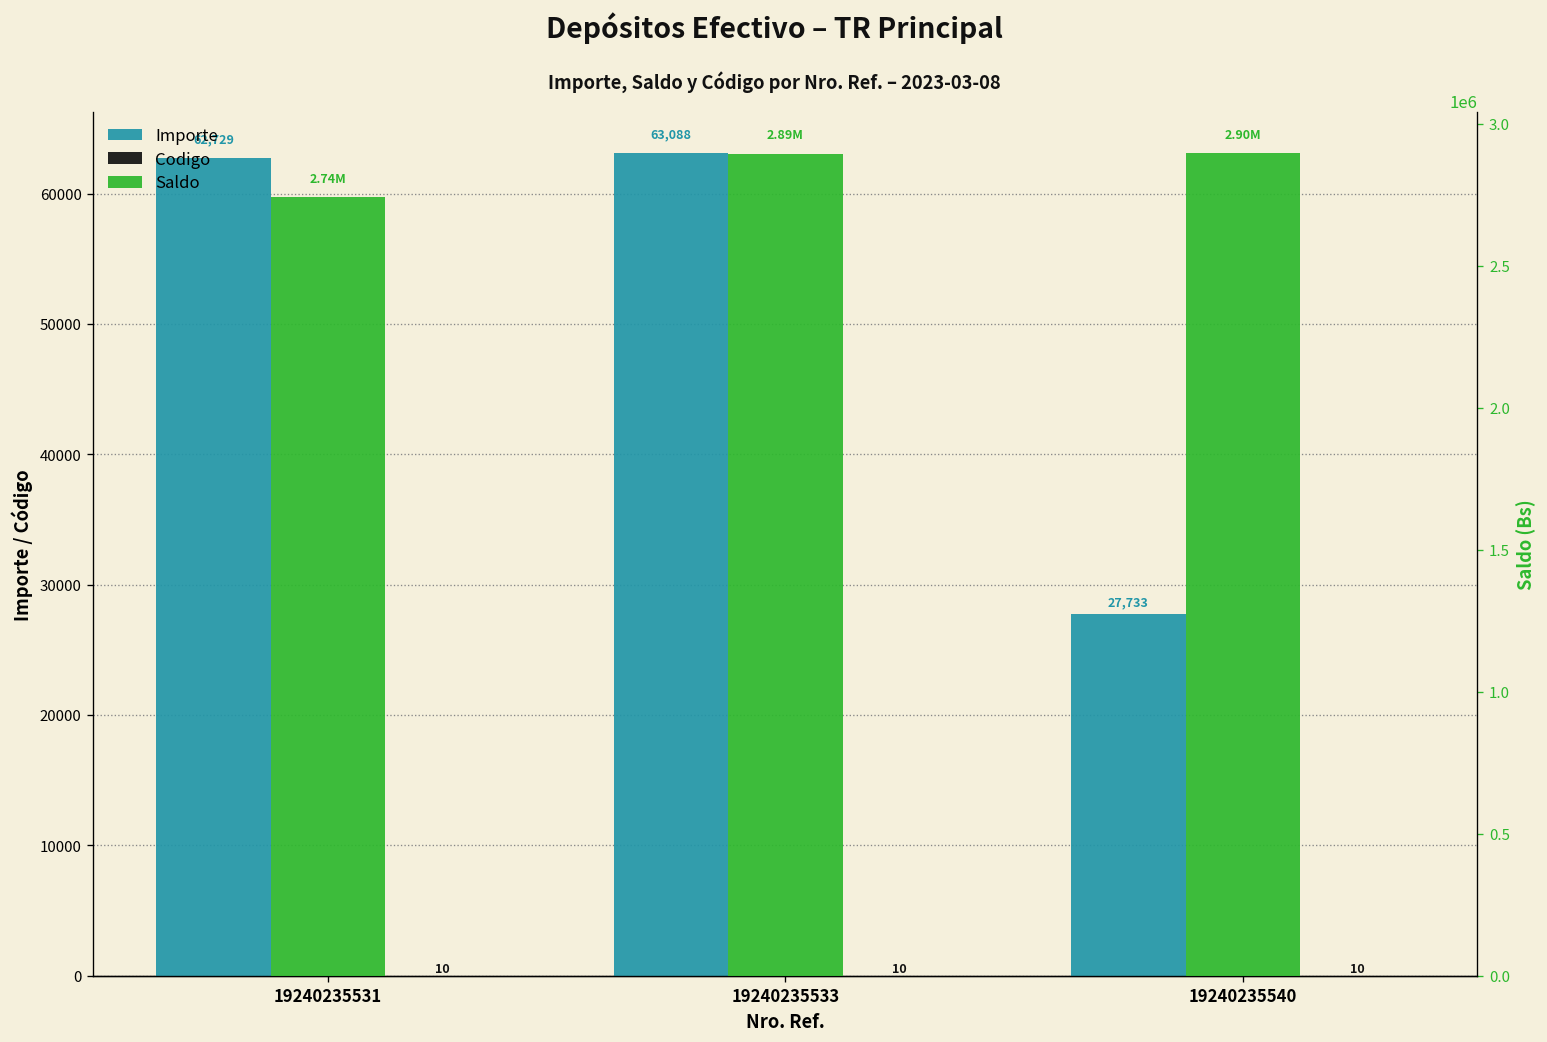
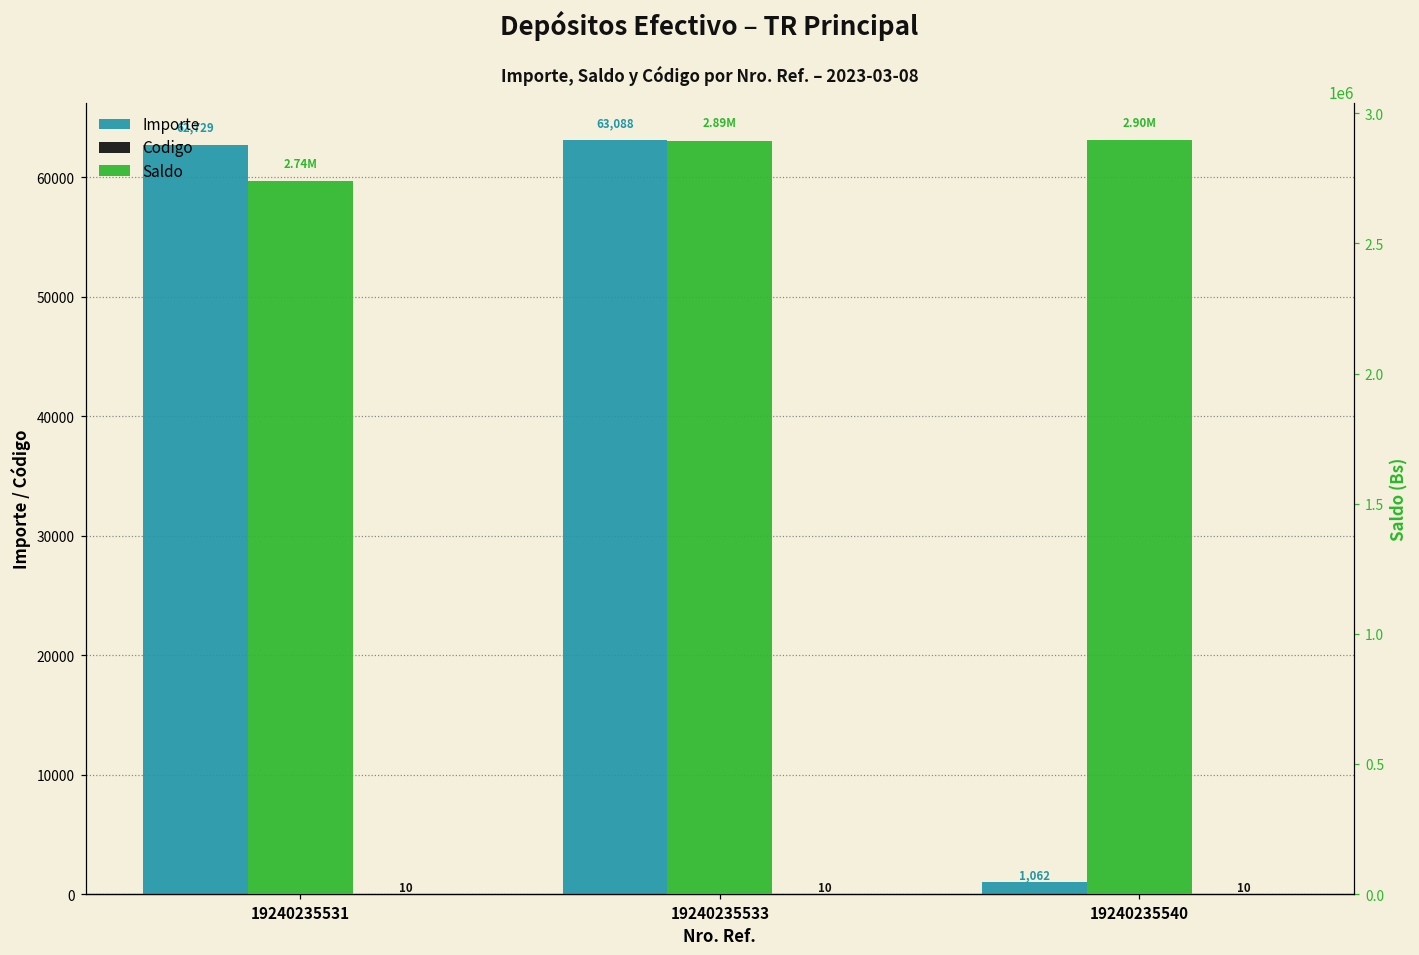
  {
    "Importe": {
      "19240235531": "62,729",
      "19240235533": "63,088",
-     "19240235540": "27,733"
+     "19240235540": "1,062"
    },
    "Codigo": {
      "19240235531": "10",
      "19240235533": "10",
      "19240235540": "10"
    },
    "Saldo": {
      "19240235531": "2.74M",
      "19240235533": "2.89M",
      "19240235540": "2.90M"
    }
  }
